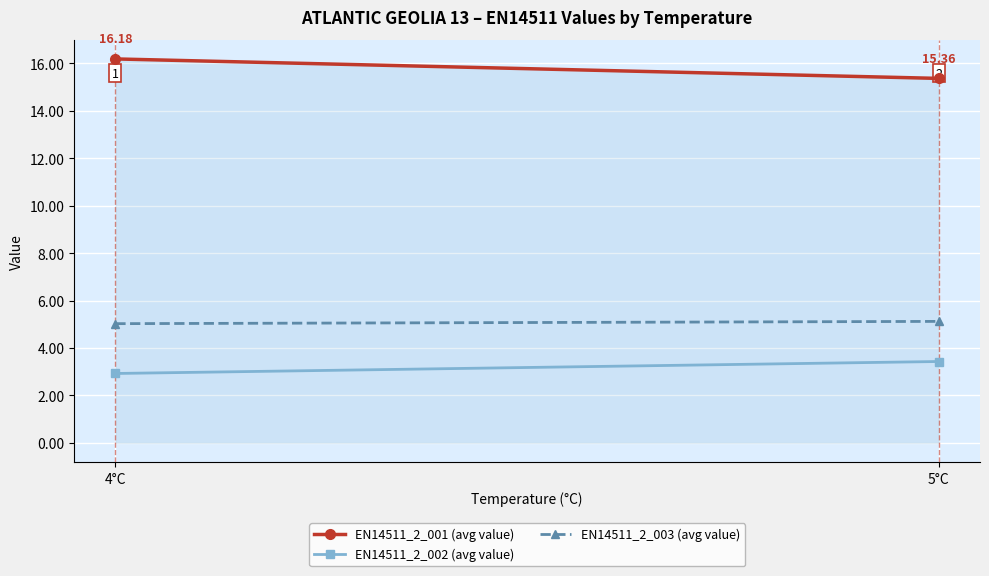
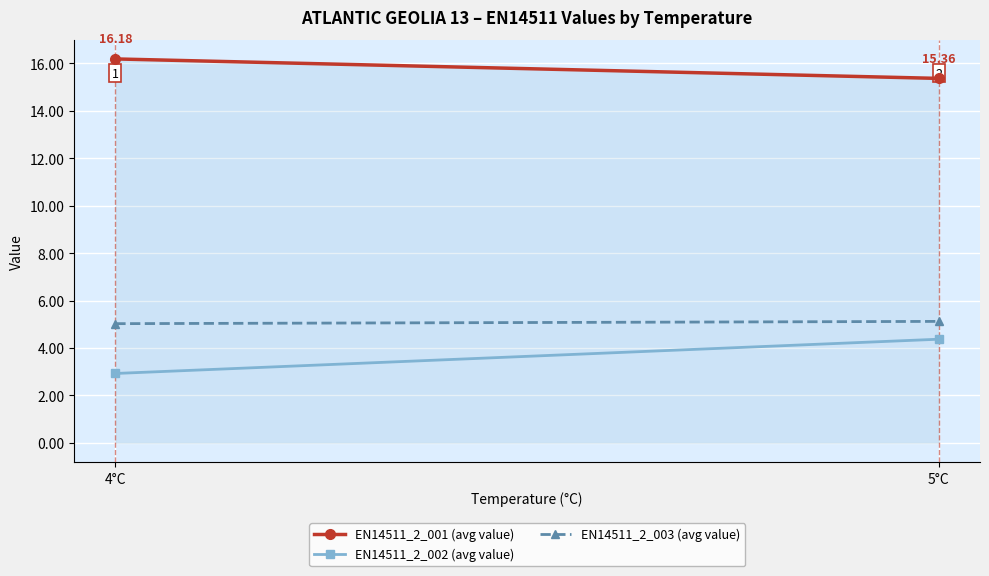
  {
    "EN14511_2_001 (avg value)": {
      "4°C": 16.18
    },
    "EN14511_2_002 (avg value)": {
      "4°C": 2.9,
-     "5°C": 3.4
+     "5°C": 4.4
    },
    "EN14511_2_003 (avg value)": {
      "4°C": 5.0,
      "5°C": 5.1
    }
  }
